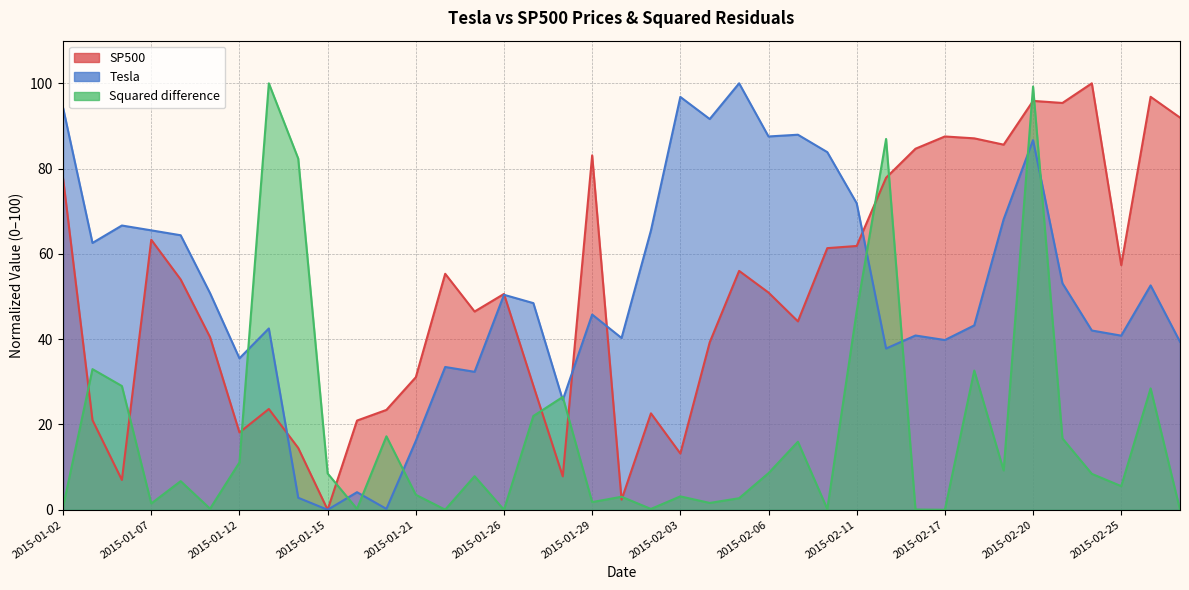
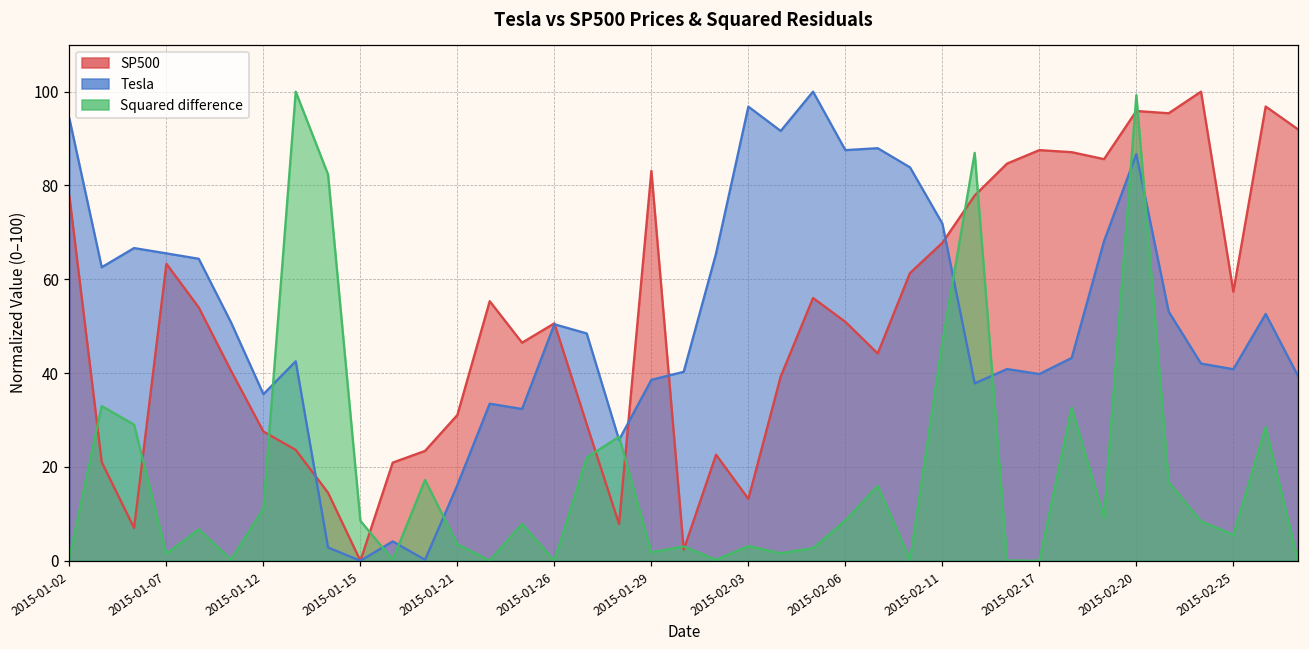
  {
    "SP500": {
      "2015-01-02": 78,
      "2015-01-07": 63,
-     "2015-01-12": 18,
+     "2015-01-12": 28,
      "2015-01-21": 31,
      "2015-01-29": 83,
      "2015-02-03": 13,
      "2015-02-06": 51,
-     "2015-02-11": 62,
+     "2015-02-11": 68,
      "2015-02-17": 88,
      "2015-02-20": 96,
      "2015-02-25": 57
    },
    "Tesla": {
      "2015-01-02": 94,
      "2015-01-07": 66,
      "2015-01-12": 36,
      "2015-01-21": 16,
-     "2015-01-29": 46,
+     "2015-01-29": 39,
      "2015-02-03": 97,
      "2015-02-06": 88,
      "2015-02-11": 72,
      "2015-02-17": 40,
      "2015-02-20": 87,
      "2015-02-25": 41
    },
    "Squared difference": {
      "2015-01-02": 1,
      "2015-01-07": 1,
      "2015-01-12": 11,
      "2015-01-15": 9,
      "2015-01-21": 4,
      "2015-01-26": 0,
      "2015-01-29": 2,
      "2015-02-03": 3,
      "2015-02-06": 9,
      "2015-02-11": 47,
      "2015-02-17": 0,
      "2015-02-20": 99,
      "2015-02-25": 6
    }
  }
